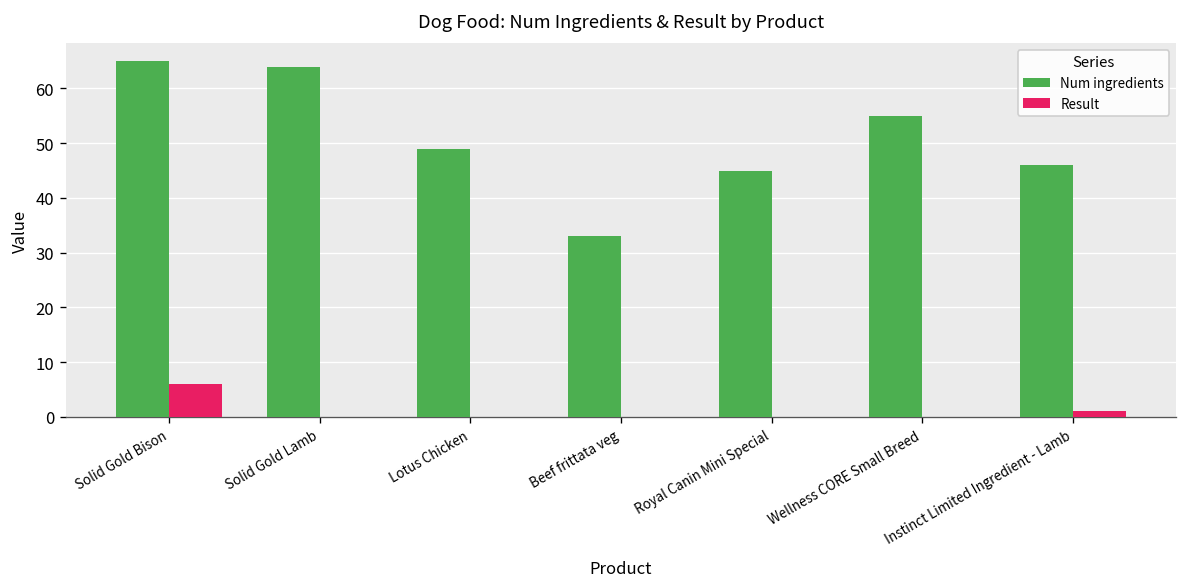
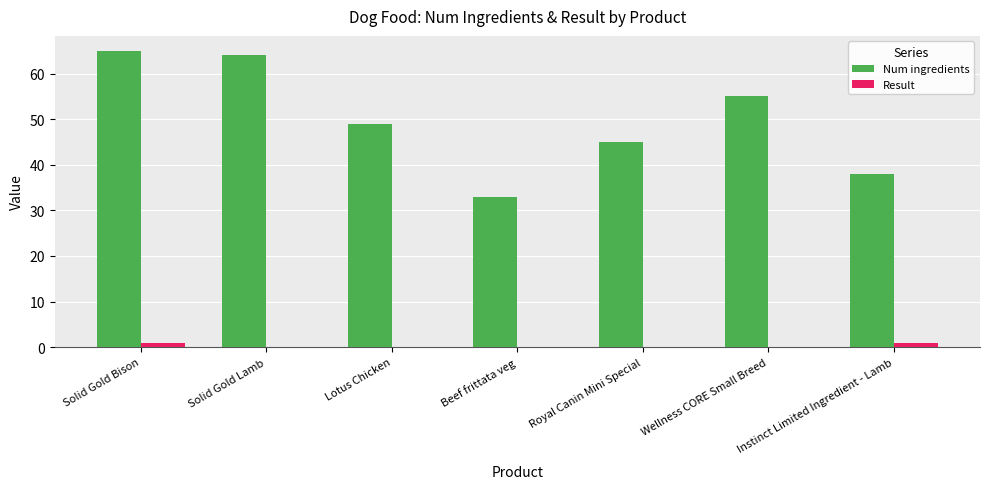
  {
    "Num ingredients": {
      "Solid Gold Bison": 65,
      "Solid Gold Lamb": 64,
      "Lotus Chicken": 49,
      "Beef frittata veg": 33,
      "Royal Canin Mini Special": 45,
      "Wellness CORE Small Breed": 55,
-     "Instinct Limited Ingredient - Lamb": 46
+     "Instinct Limited Ingredient - Lamb": 38
    },
    "Result": {
-     "Solid Gold Bison": 6,
+     "Solid Gold Bison": 1,
      "Solid Gold Lamb": 0,
      "Lotus Chicken": 0,
      "Beef frittata veg": 0,
      "Royal Canin Mini Special": 0,
      "Wellness CORE Small Breed": 0,
      "Instinct Limited Ingredient - Lamb": 1
    }
  }
